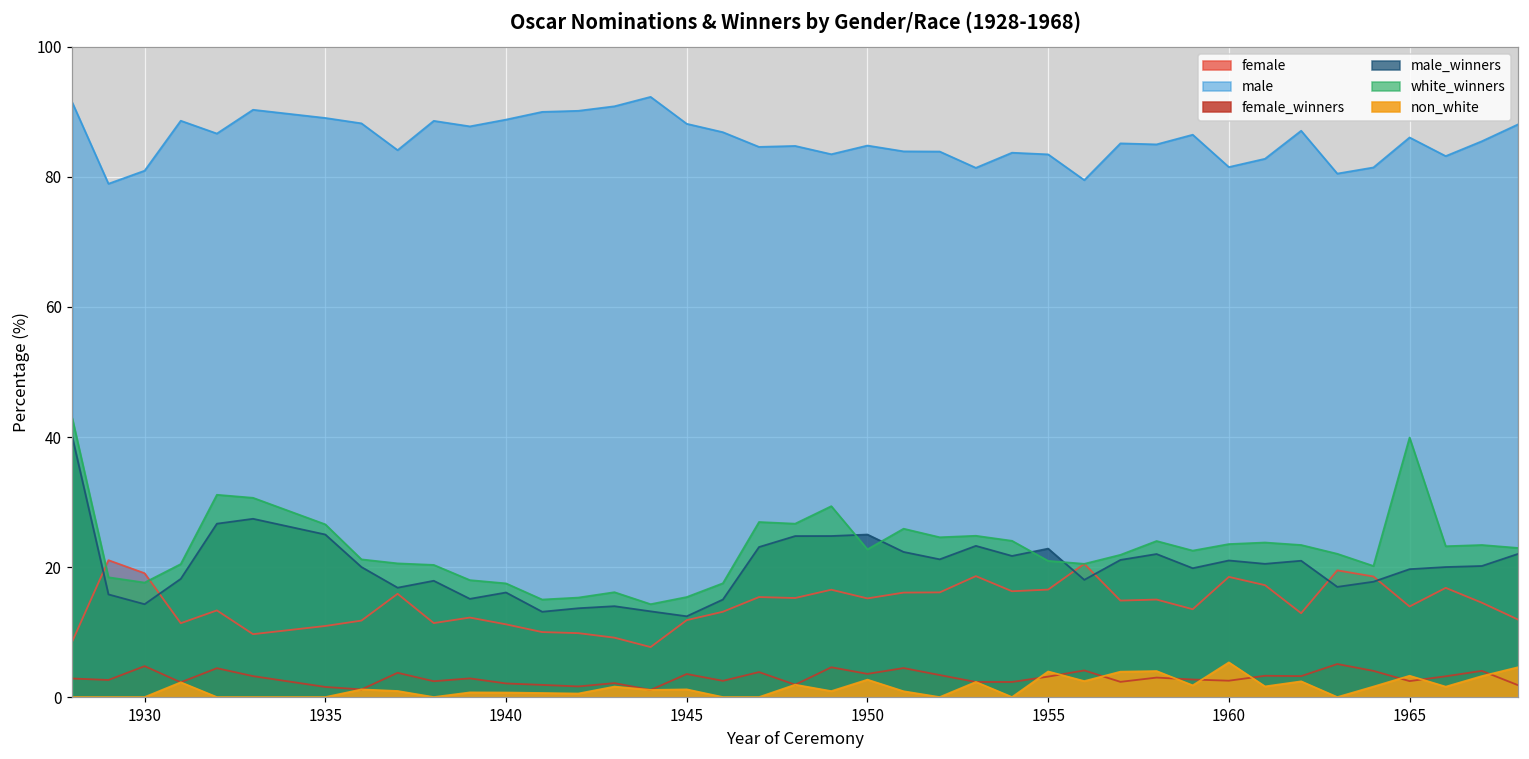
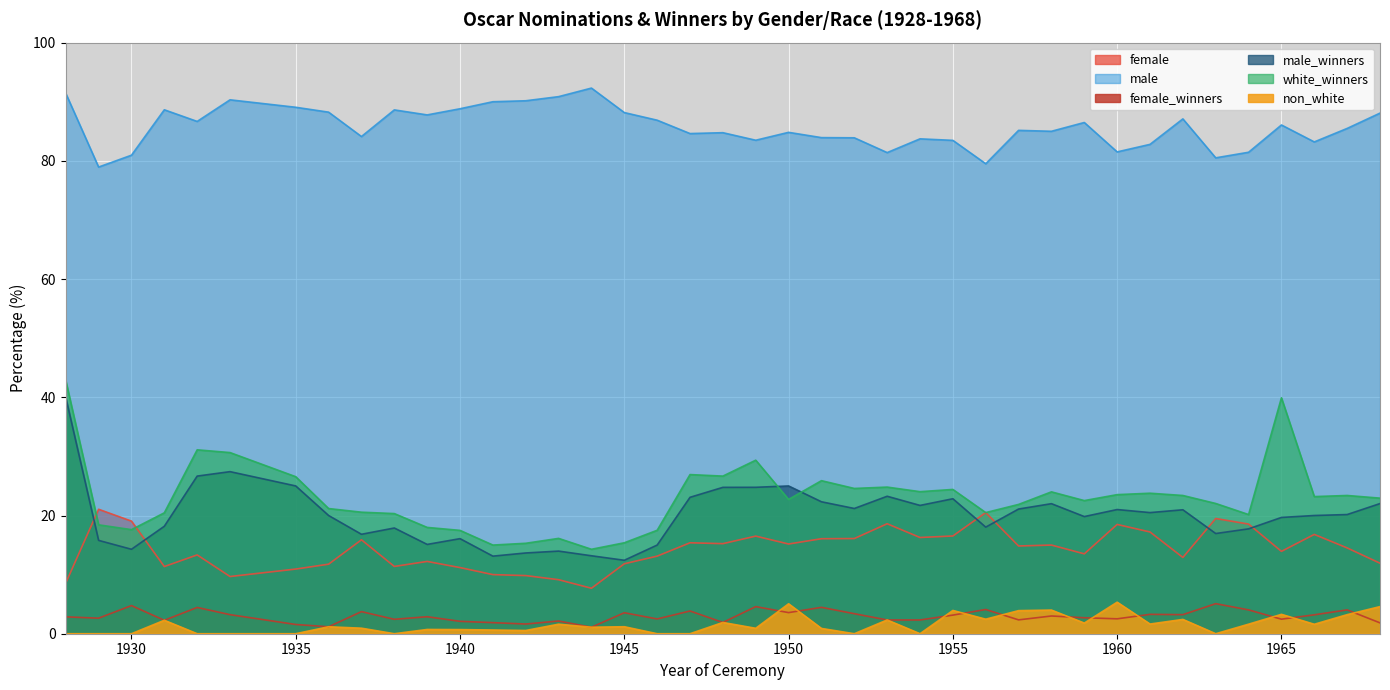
  {
    "male": {
      "1930": 81,
      "1935": 89,
      "1940": 89,
      "1945": 88,
      "1950": 85,
      "1955": 83,
      "1960": 82,
      "1965": 86
    },
    "male_winners": {
      "1930": 14,
      "1935": 25,
      "1940": 16,
      "1945": 12,
      "1950": 25,
      "1955": 23,
      "1960": 21,
      "1965": 20
    },
    "white_winners": {
      "1930": 18,
      "1935": 27,
      "1940": 17,
      "1945": 15,
      "1950": 23,
-     "1955": 21,
+     "1955": 24,
      "1960": 24,
      "1965": 40
    },
    "non_white": {
      "1930": 0,
      "1935": 0,
      "1940": 1,
      "1945": 1,
-     "1950": 3,
+     "1950": 5,
      "1955": 4,
      "1960": 5,
      "1965": 3
    }
  }
